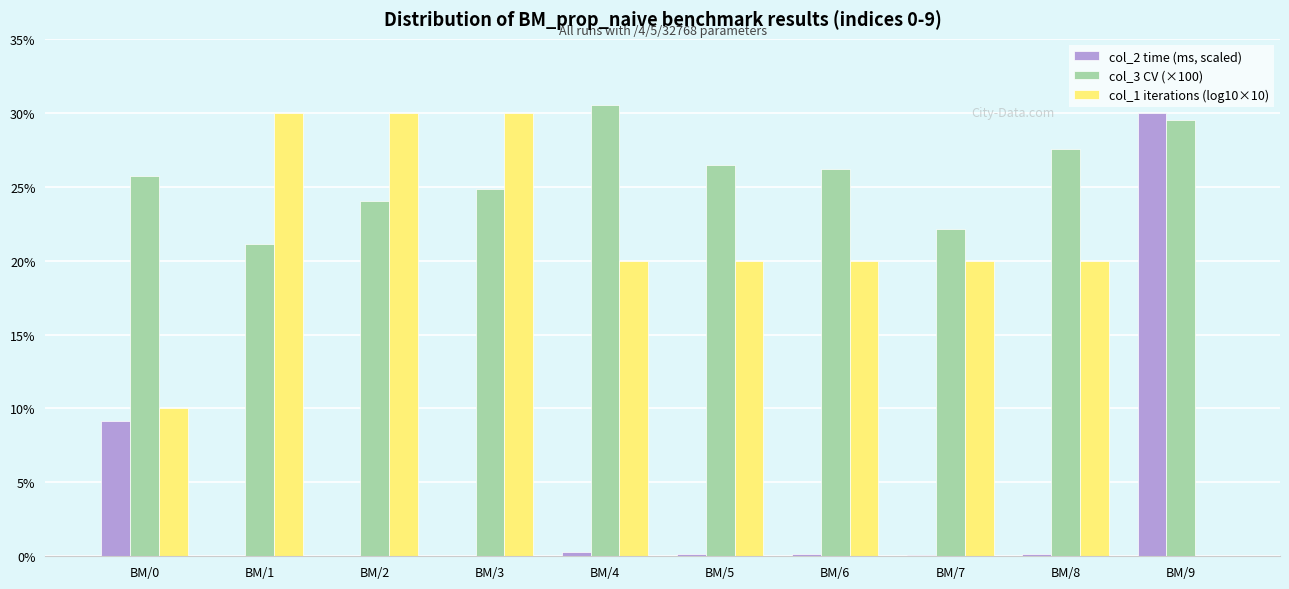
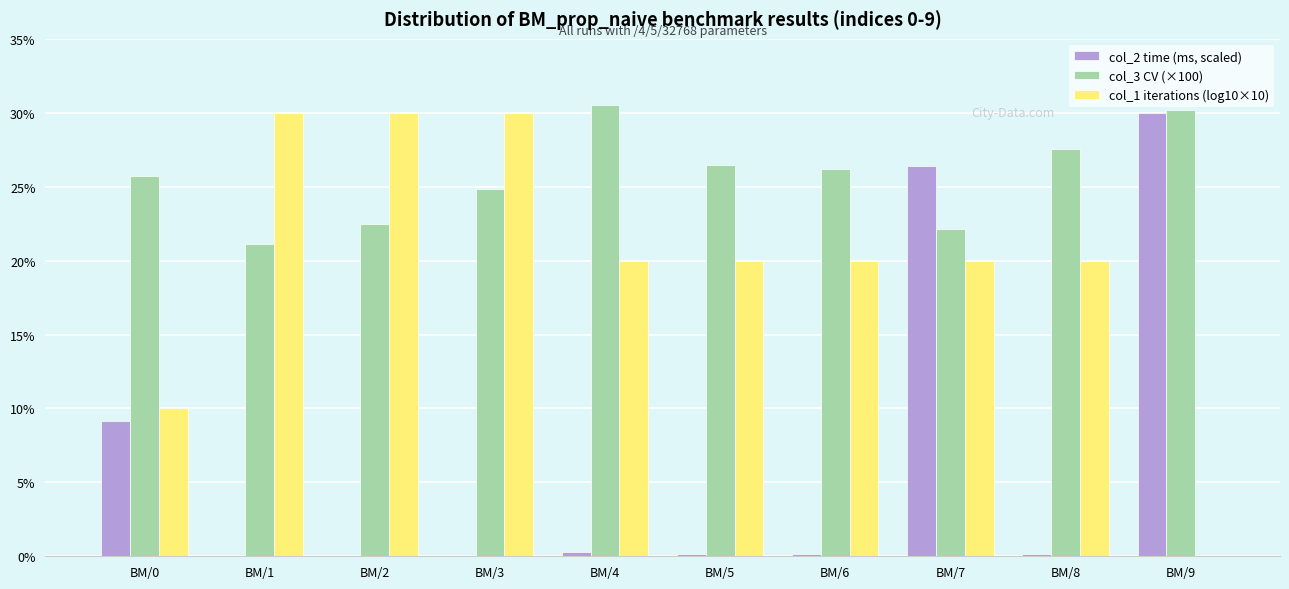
  {
    "col_2 time (ms, scaled)": {
      "BM/0": "9.2%",
      "BM/4": "0.3%",
      "BM/5": "0.2%",
-     "BM/7": "0.1%",
+     "BM/7": "26.4%",
      "BM/8": "0.2%",
      "BM/9": "30.0%"
    },
    "col_3 CV (×100)": {
      "BM/0": "25.7%",
      "BM/1": "21.2%",
-     "BM/2": "24.0%",
+     "BM/2": "22.5%",
      "BM/3": "24.8%",
      "BM/4": "30.5%",
      "BM/5": "26.5%",
      "BM/6": "26.2%",
      "BM/7": "22.1%",
      "BM/8": "27.6%",
-     "BM/9": "29.5%"
+     "BM/9": "30.2%"
    },
    "col_1 iterations (log10×10)": {
      "BM/0": "10.0%",
      "BM/1": "30.0%",
      "BM/2": "30.0%",
      "BM/3": "30.0%",
      "BM/4": "20.0%",
      "BM/5": "20.0%",
      "BM/6": "20.0%",
      "BM/7": "20.0%",
      "BM/8": "20.0%",
      "BM/9": "0.0%"
    }
  }
